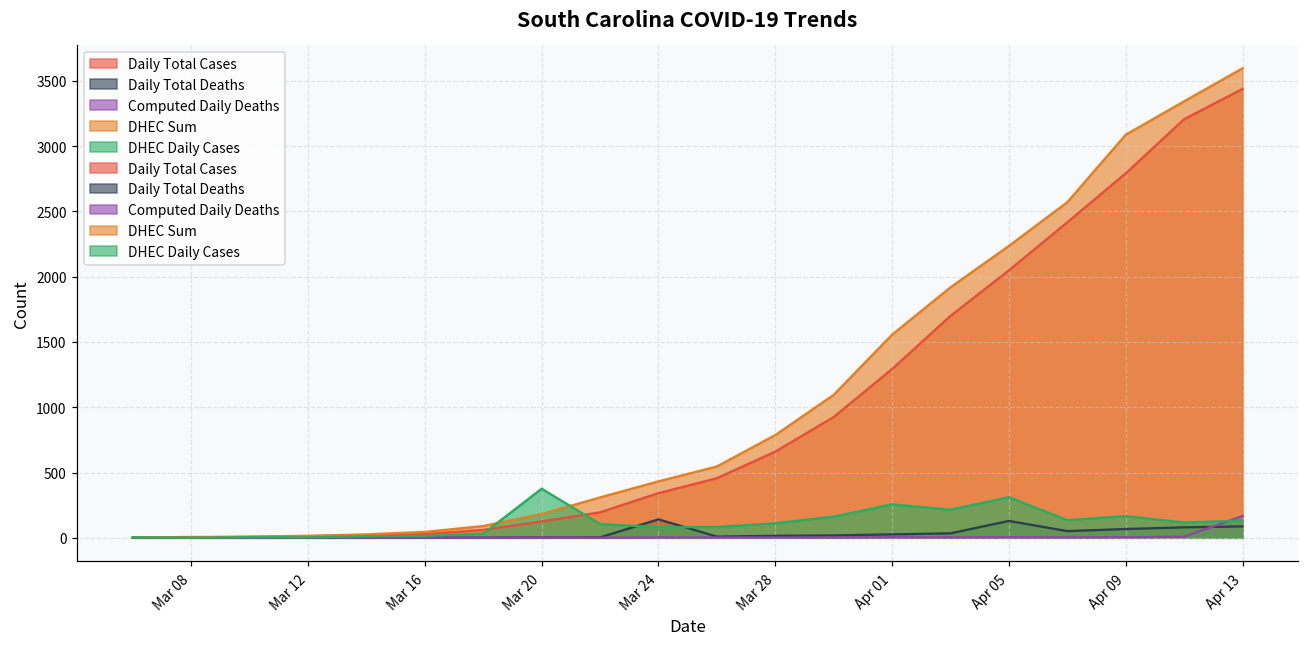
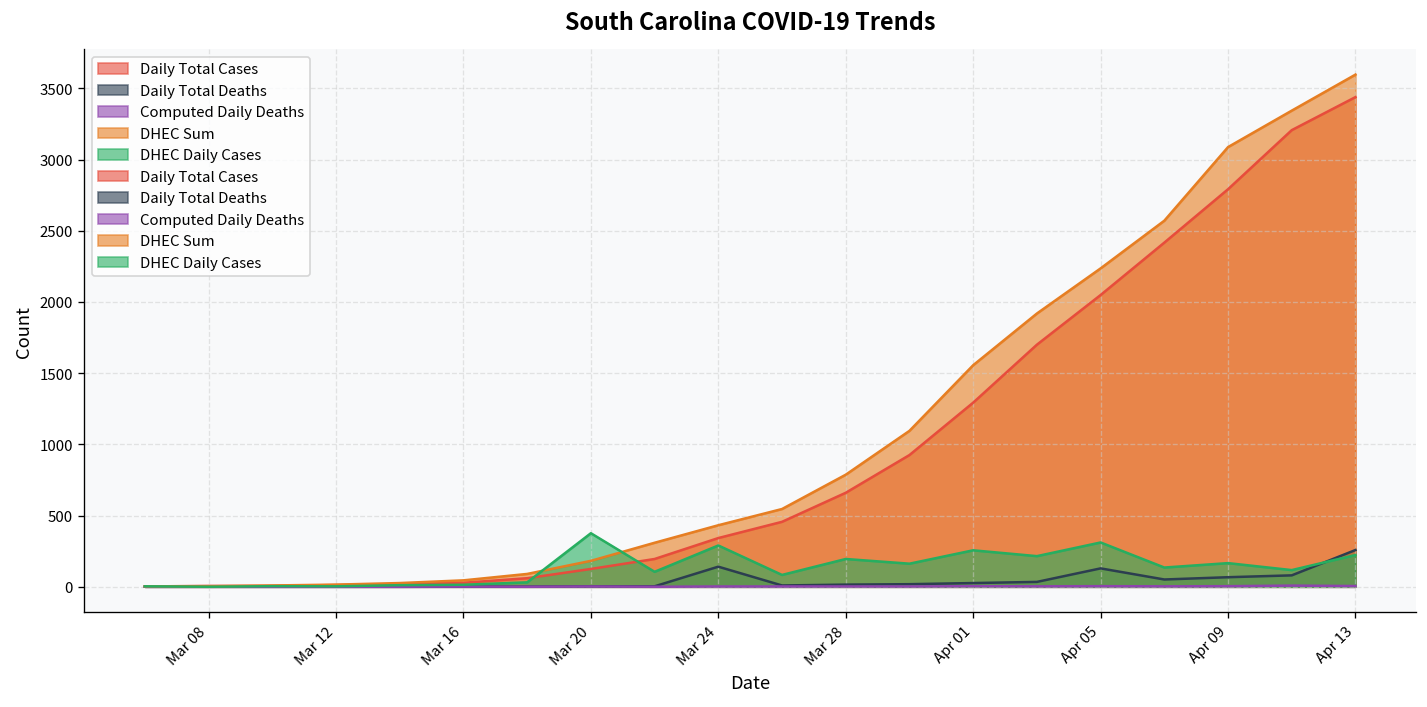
  {
    "Daily Total Deaths": {
      "Mar 24": 140,
      "Apr 01": 30,
      "Apr 05": 130,
      "Apr 09": 70,
-     "Apr 13": 90
+     "Apr 13": 260
    },
    "Computed Daily Deaths": {
      "Mar 24": 0,
      "Apr 01": 0,
      "Apr 05": 0,
      "Apr 09": 0,
-     "Apr 13": 170
+     "Apr 13": 10
    },
    "DHEC Daily Cases": {
      "Mar 20": 380,
-     "Mar 24": 80,
-     "Mar 28": 110,
+     "Mar 24": 290,
+     "Mar 28": 200,
      "Apr 01": 260,
      "Apr 05": 310,
      "Apr 09": 170,
-     "Apr 13": 130
+     "Apr 13": 220
    }
  }
